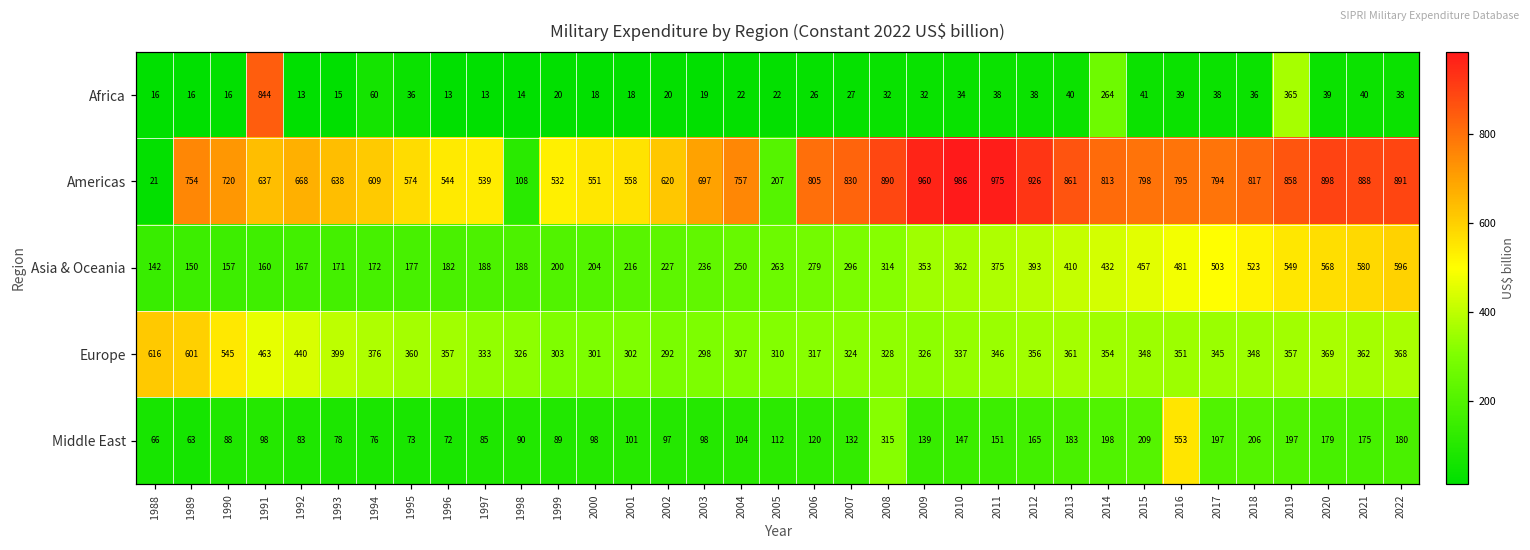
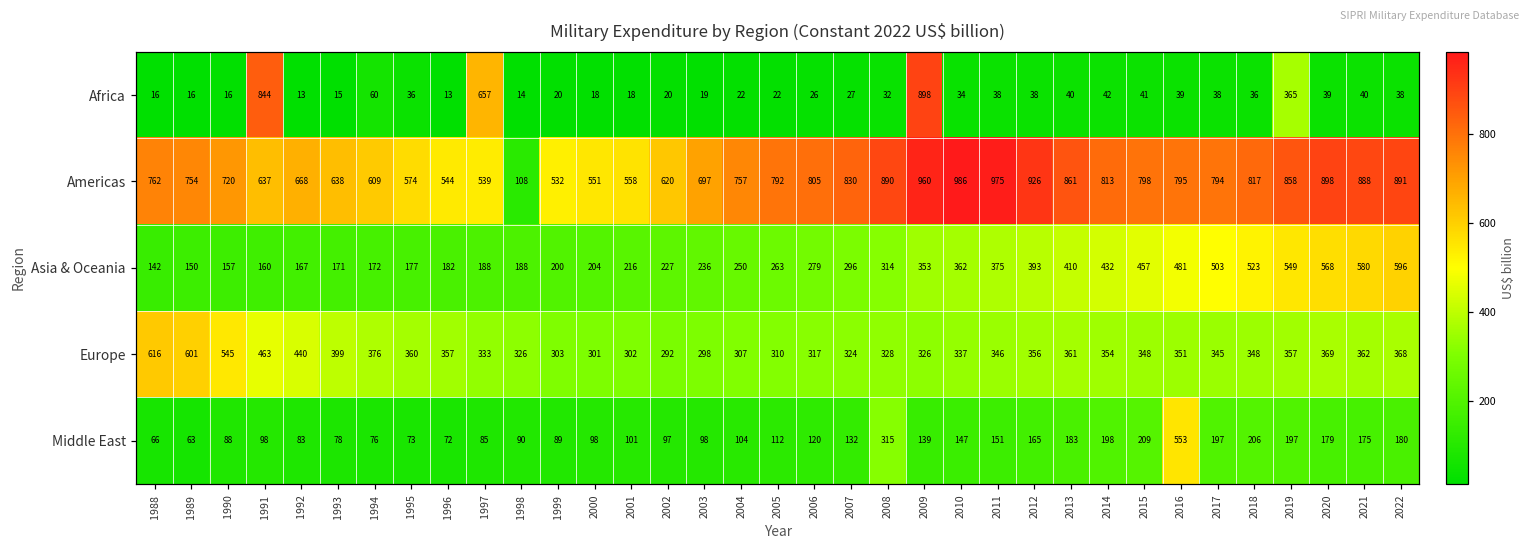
  {
    "Africa": {
      "1988": 16,
      "1989": 16,
      "1990": 16,
      "1991": 844,
      "1992": 13,
      "1993": 15,
      "1994": 60,
      "1995": 36,
      "1996": 13,
-     "1997": 13,
+     "1997": 657,
      "1998": 14,
      "1999": 20,
      "2000": 18,
      "2001": 18,
      "2002": 20,
      "2003": 19,
      "2004": 22,
      "2005": 22,
      "2006": 26,
      "2007": 27,
      "2008": 32,
-     "2009": 32,
+     "2009": 898,
      "2010": 34,
      "2011": 38,
      "2012": 38,
      "2013": 40,
-     "2014": 264,
+     "2014": 42,
      "2015": 41,
      "2016": 39,
      "2017": 38,
      "2018": 36,
      "2019": 365,
      "2020": 39,
      "2021": 40,
      "2022": 38
    },
    "Americas": {
-     "1988": 21,
+     "1988": 762,
      "1989": 754,
      "1990": 720,
      "1991": 637,
      "1992": 668,
      "1993": 638,
      "1994": 609,
      "1995": 574,
      "1996": 544,
      "1997": 539,
      "1998": 108,
      "1999": 532,
      "2000": 551,
      "2001": 558,
      "2002": 620,
      "2003": 697,
      "2004": 757,
-     "2005": 207,
+     "2005": 792,
      "2006": 805,
      "2007": 830,
      "2008": 890,
      "2009": 960,
      "2010": 986,
      "2011": 975,
      "2012": 926,
      "2013": 861,
      "2014": 813,
      "2015": 798,
      "2016": 795,
      "2017": 794,
      "2018": 817,
      "2019": 858,
      "2020": 898,
      "2021": 888,
      "2022": 891
    },
    "Asia & Oceania": {
      "1988": 142,
      "1989": 150,
      "1990": 157,
      "1991": 160,
      "1992": 167,
      "1993": 171,
      "1994": 172,
      "1995": 177,
      "1996": 182,
      "1997": 188,
      "1998": 188,
      "1999": 200,
      "2000": 204,
      "2001": 216,
      "2002": 227,
      "2003": 236,
      "2004": 250,
      "2005": 263,
      "2006": 279,
      "2007": 296,
      "2008": 314,
      "2009": 353,
      "2010": 362,
      "2011": 375,
      "2012": 393,
      "2013": 410,
      "2014": 432,
      "2015": 457,
      "2016": 481,
      "2017": 503,
      "2018": 523,
      "2019": 549,
      "2020": 568,
      "2021": 580,
      "2022": 596
    },
    "Europe": {
      "1988": 616,
      "1989": 601,
      "1990": 545,
      "1991": 463,
      "1992": 440,
      "1993": 399,
      "1994": 376,
      "1995": 360,
      "1996": 357,
      "1997": 333,
      "1998": 326,
      "1999": 303,
      "2000": 301,
      "2001": 302,
      "2002": 292,
      "2003": 298,
      "2004": 307,
      "2005": 310,
      "2006": 317,
      "2007": 324,
      "2008": 328,
      "2009": 326,
      "2010": 337,
      "2011": 346,
      "2012": 356,
      "2013": 361,
      "2014": 354,
      "2015": 348,
      "2016": 351,
      "2017": 345,
      "2018": 348,
      "2019": 357,
      "2020": 369,
      "2021": 362,
      "2022": 368
    },
    "Middle East": {
      "1988": 66,
      "1989": 63,
      "1990": 88,
      "1991": 98,
      "1992": 83,
      "1993": 78,
      "1994": 76,
      "1995": 73,
      "1996": 72,
      "1997": 85,
      "1998": 90,
      "1999": 89,
      "2000": 98,
      "2001": 101,
      "2002": 97,
      "2003": 98,
      "2004": 104,
      "2005": 112,
      "2006": 120,
      "2007": 132,
      "2008": 315,
      "2009": 139,
      "2010": 147,
      "2011": 151,
      "2012": 165,
      "2013": 183,
      "2014": 198,
      "2015": 209,
      "2016": 553,
      "2017": 197,
      "2018": 206,
      "2019": 197,
      "2020": 179,
      "2021": 175,
      "2022": 180
    }
  }
